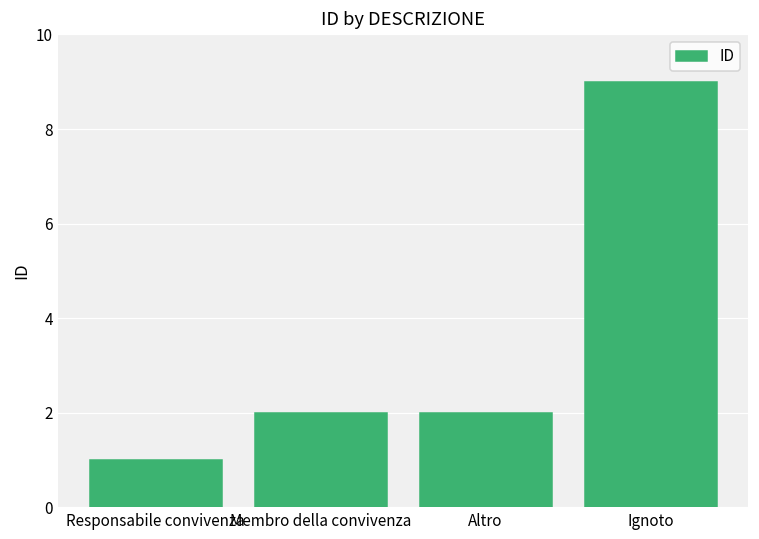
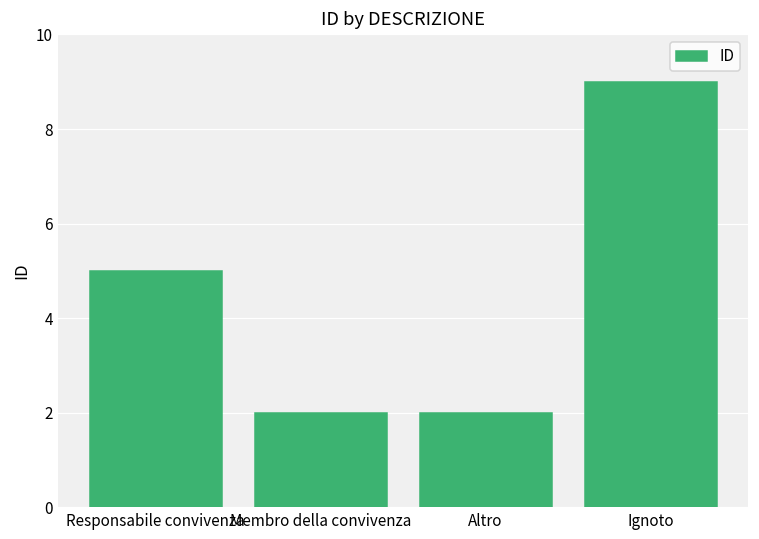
  {
-   "Responsabile convivenza": 1,
+   "Responsabile convivenza": 5,
    "Membro della convivenza": 2,
    "Altro": 2,
    "Ignoto": 9
  }
